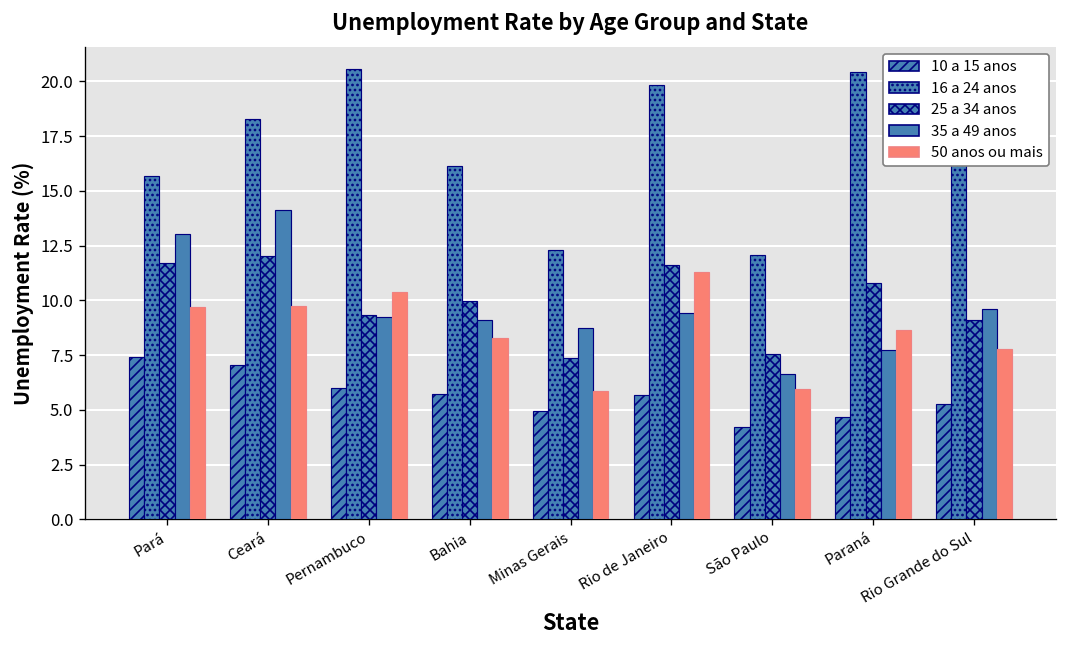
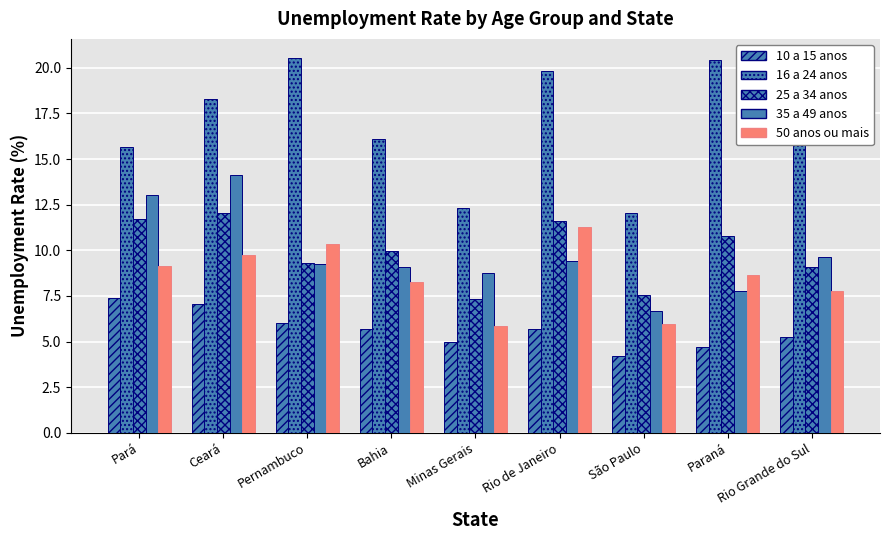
  {
    "50 anos ou mais": {
-     "Pará": 9.7,
+     "Pará": 9.2,
      "Ceará": 9.7,
      "Pernambuco": 10.4,
      "Bahia": 8.3,
      "Minas Gerais": 5.8,
      "Rio de Janeiro": 11.3,
      "São Paulo": 5.9,
      "Paraná": 8.7,
      "Rio Grande do Sul": 7.8
    }
  }
